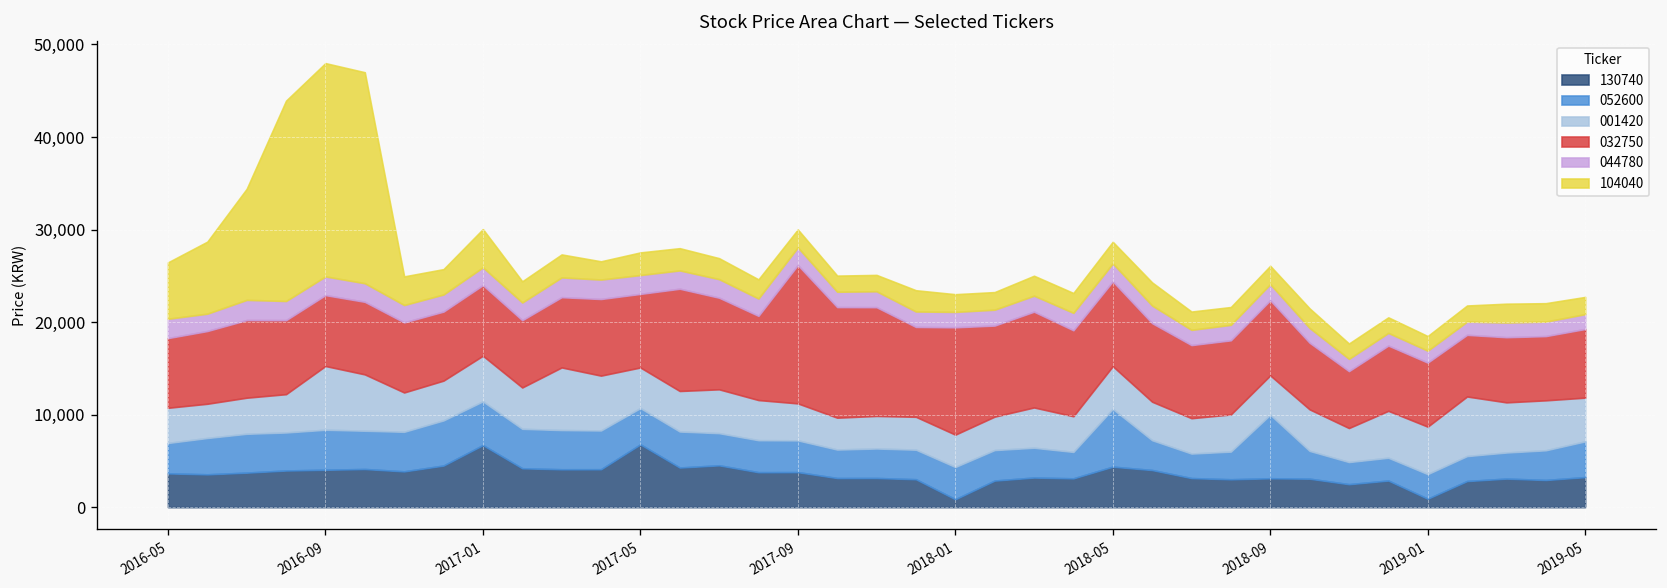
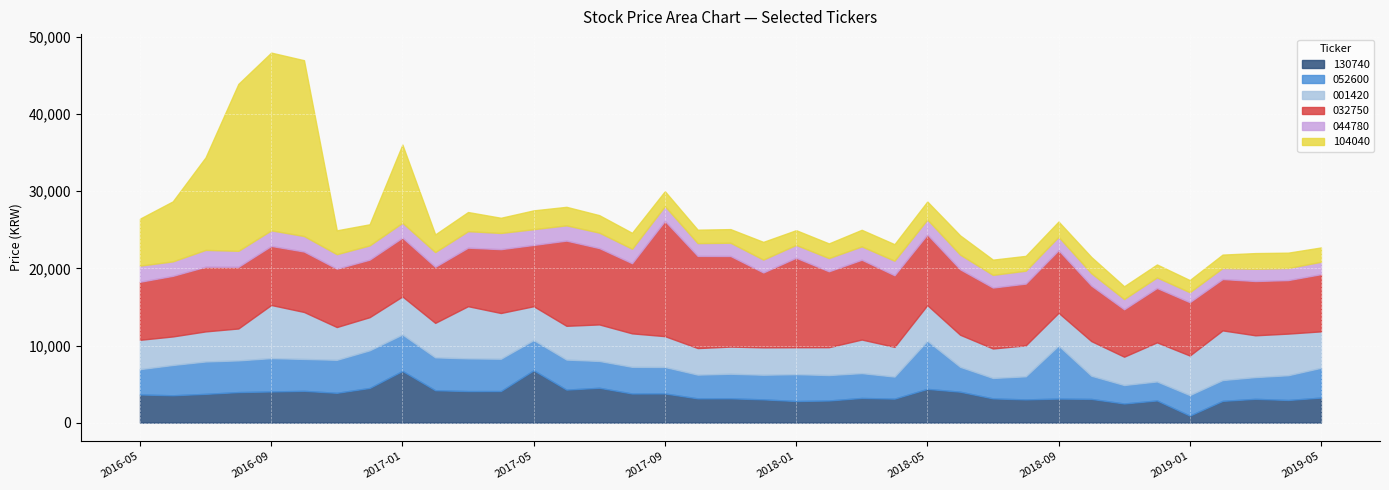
  {
    "130740": {
      "2016-05": "4,000",
      "2016-09": "4,000",
      "2017-01": "7,000",
      "2017-05": "7,000",
      "2017-09": "4,000",
-     "2018-01": "1,000",
+     "2018-01": "3,000",
      "2018-05": "4,000",
      "2018-09": "3,000",
      "2019-01": "1,000",
      "2019-05": "3,000"
    },
    "052600": {
      "2016-05": "3,000",
      "2016-09": "4,000",
      "2017-01": "5,000",
      "2017-05": "4,000",
      "2017-09": "3,000",
      "2018-01": "3,000",
      "2018-05": "6,000",
      "2018-09": "7,000",
      "2019-01": "3,000",
      "2019-05": "4,000"
    },
    "032750": {
      "2016-05": "8,000",
      "2016-09": "8,000",
      "2017-01": "8,000",
      "2017-05": "8,000",
      "2017-09": "15,000",
      "2018-01": "12,000",
      "2018-05": "9,000",
      "2018-09": "8,000",
      "2019-01": "7,000",
      "2019-05": "7,000"
    },
    "104040": {
      "2016-05": "6,000",
      "2016-09": "23,000",
-     "2017-01": "4,000",
+     "2017-01": "10,000",
      "2017-05": "2,000",
      "2017-09": "2,000",
      "2018-01": "2,000",
      "2018-05": "2,000",
      "2018-09": "2,000",
      "2019-01": "2,000",
      "2019-05": "2,000"
    }
  }
